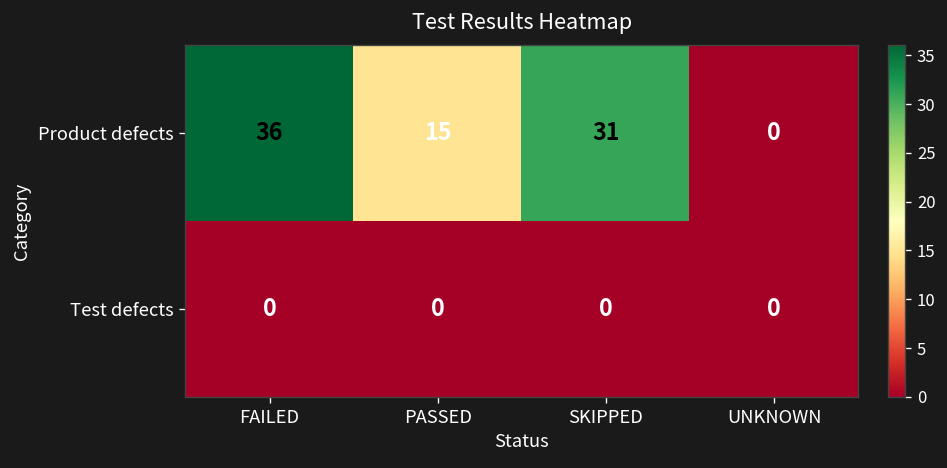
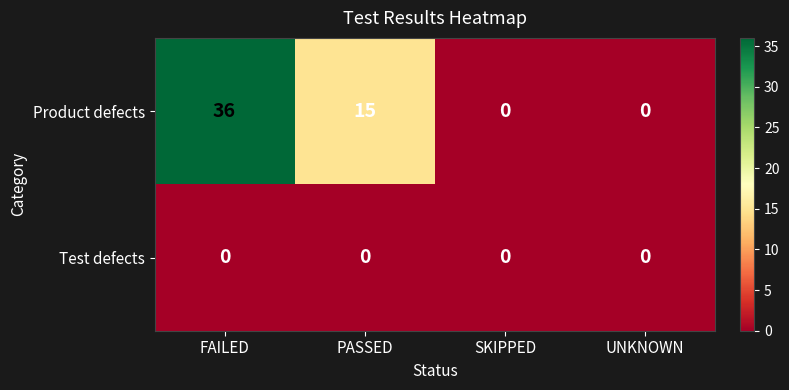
  {
    "Product defects": {
      "FAILED": 36,
      "PASSED": 15,
-     "SKIPPED": 31,
+     "SKIPPED": 0,
      "UNKNOWN": 0
    },
    "Test defects": {
      "FAILED": 0,
      "PASSED": 0,
      "SKIPPED": 0,
      "UNKNOWN": 0
    }
  }
